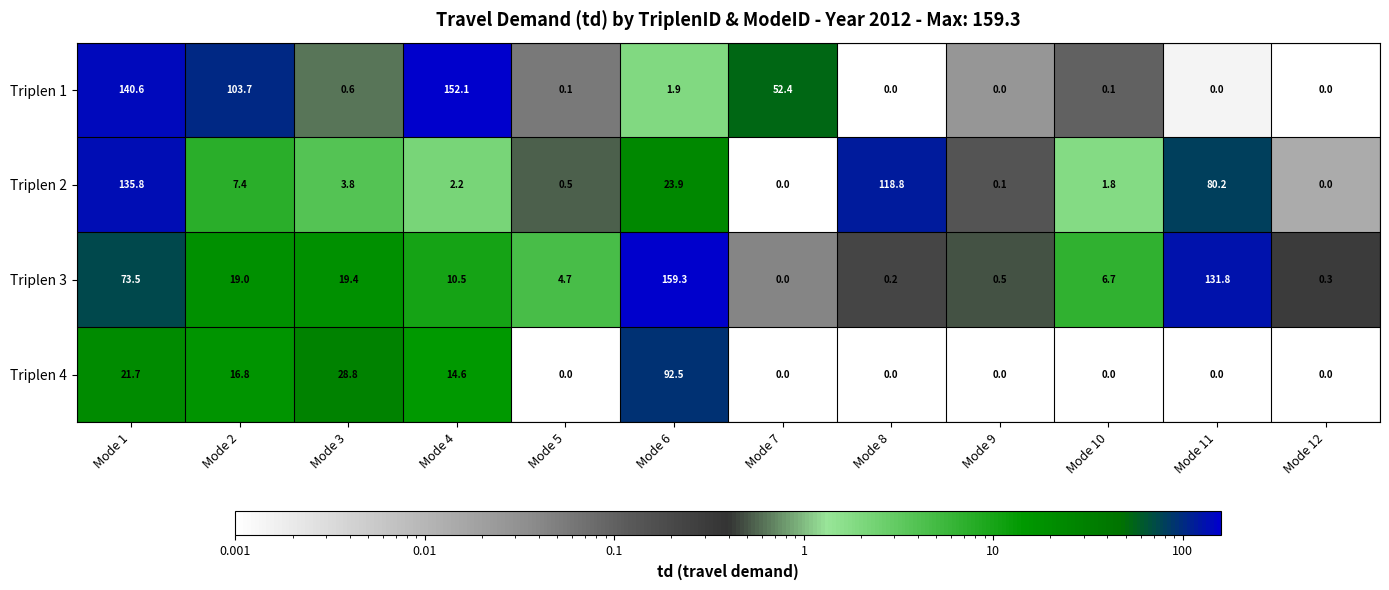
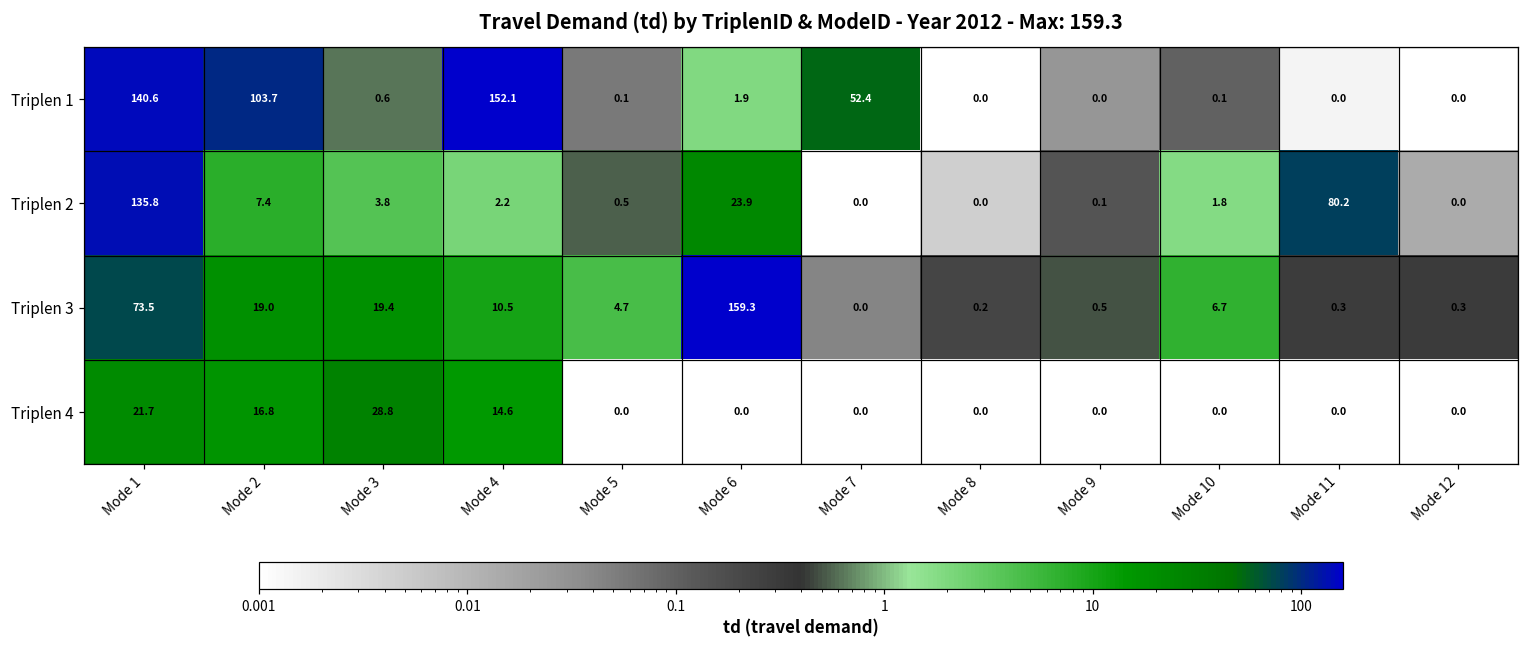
  {
    "Triplen 1": {
      "Mode 1": 140.6,
      "Mode 2": 103.7,
      "Mode 3": 0.6,
      "Mode 4": 152.1,
      "Mode 5": 0.1,
      "Mode 6": 1.9,
      "Mode 7": 52.4,
      "Mode 8": 0.0,
      "Mode 9": 0.0,
      "Mode 10": 0.1,
      "Mode 11": 0.0,
      "Mode 12": 0.0
    },
    "Triplen 2": {
      "Mode 1": 135.8,
      "Mode 2": 7.4,
      "Mode 3": 3.8,
      "Mode 4": 2.2,
      "Mode 5": 0.5,
      "Mode 6": 23.9,
      "Mode 7": 0.0,
-     "Mode 8": 118.8,
+     "Mode 8": 0.0,
      "Mode 9": 0.1,
      "Mode 10": 1.8,
      "Mode 11": 80.2,
      "Mode 12": 0.0
    },
    "Triplen 3": {
      "Mode 1": 73.5,
      "Mode 2": 19.0,
      "Mode 3": 19.4,
      "Mode 4": 10.5,
      "Mode 5": 4.7,
      "Mode 6": 159.3,
      "Mode 7": 0.0,
      "Mode 8": 0.2,
      "Mode 9": 0.5,
      "Mode 10": 6.7,
-     "Mode 11": 131.8,
+     "Mode 11": 0.3,
      "Mode 12": 0.3
    },
    "Triplen 4": {
      "Mode 1": 21.7,
      "Mode 2": 16.8,
      "Mode 3": 28.8,
      "Mode 4": 14.6,
      "Mode 5": 0.0,
-     "Mode 6": 92.5,
+     "Mode 6": 0.0,
      "Mode 7": 0.0,
      "Mode 8": 0.0,
      "Mode 9": 0.0,
      "Mode 10": 0.0,
      "Mode 11": 0.0,
      "Mode 12": 0.0
    }
  }
